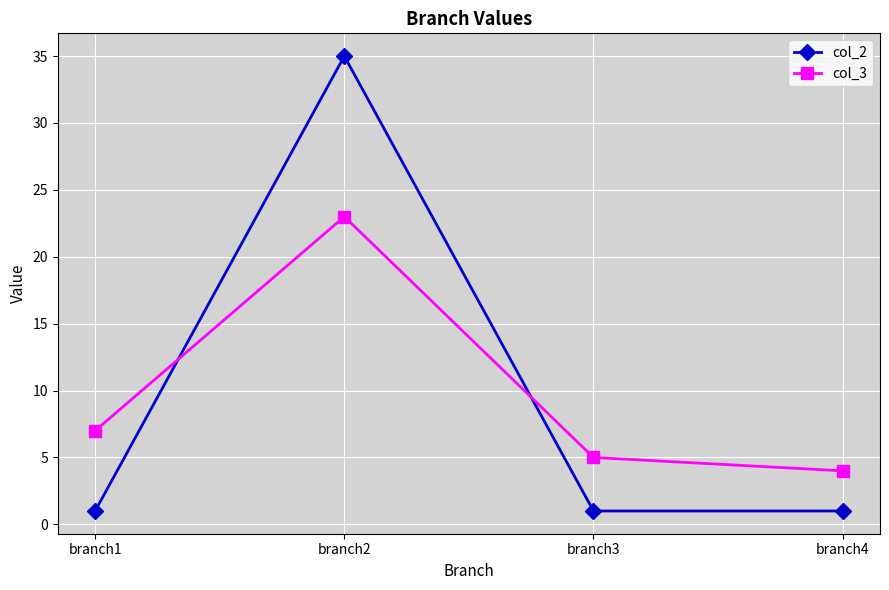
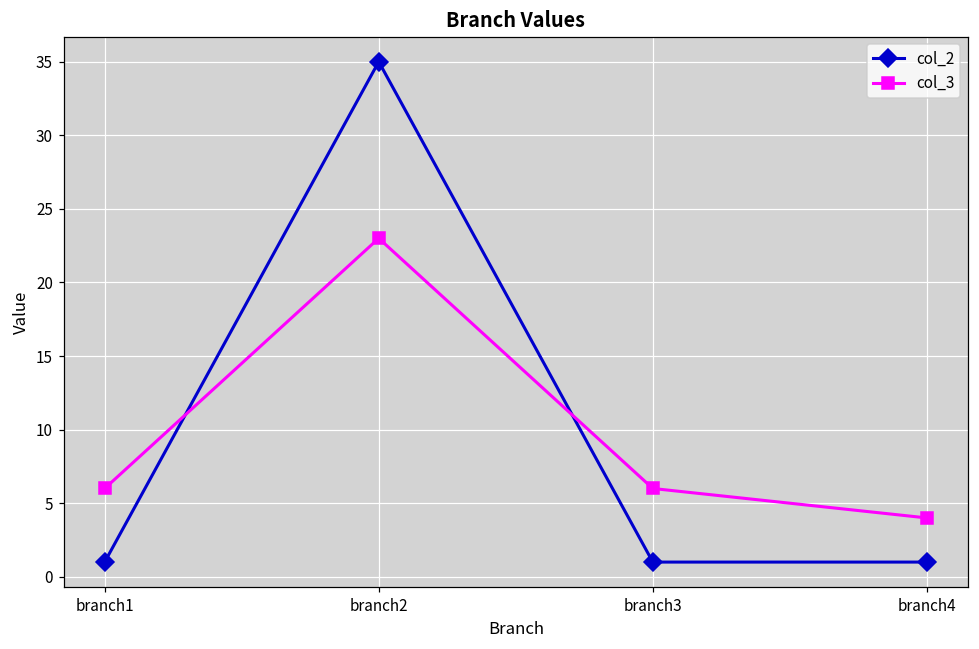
  {
    "col_2": {
      "branch1": 1,
      "branch2": 35,
      "branch3": 1,
      "branch4": 1
    },
    "col_3": {
-     "branch1": 7,
+     "branch1": 6,
      "branch2": 23,
-     "branch3": 5,
+     "branch3": 6,
      "branch4": 4
    }
  }
